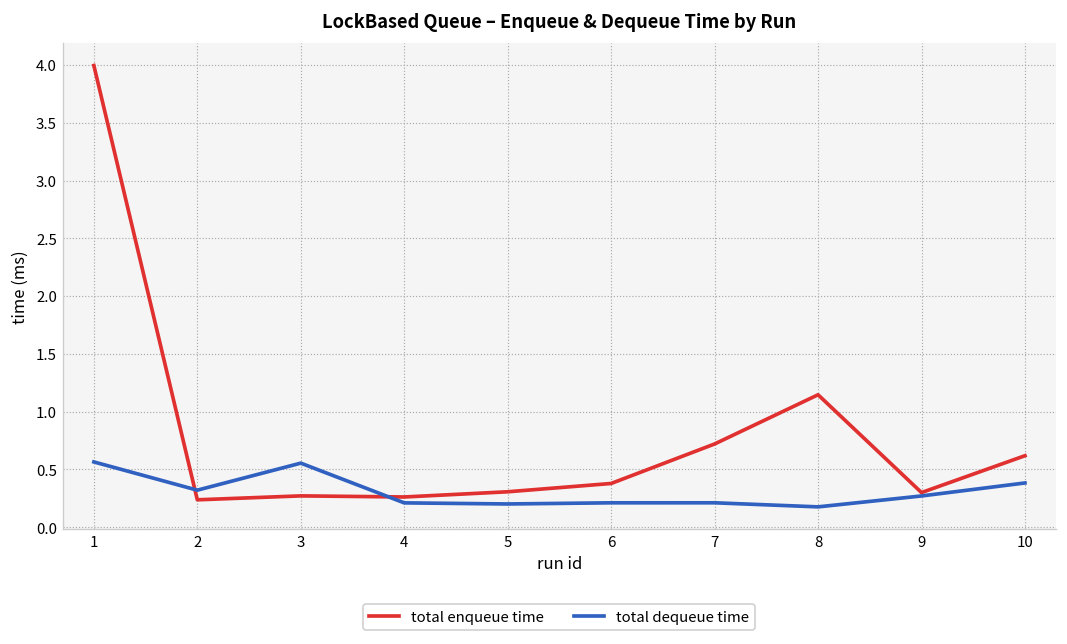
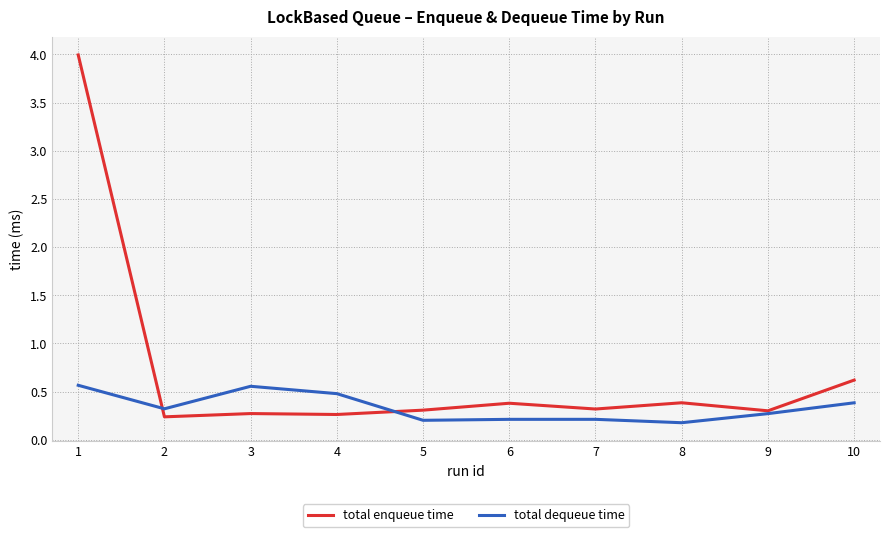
  {
    "total enqueue time": {
      "1": 4.0,
      "2": 0.2,
      "3": 0.3,
      "4": 0.3,
      "5": 0.3,
      "6": 0.4,
-     "7": 0.7,
-     "8": 1.1,
+     "7": 0.3,
+     "8": 0.4,
      "9": 0.3,
      "10": 0.6
    },
    "total dequeue time": {
      "1": 0.6,
      "2": 0.3,
      "3": 0.6,
-     "4": 0.2,
+     "4": 0.5,
      "5": 0.2,
      "6": 0.2,
      "7": 0.2,
      "8": 0.2,
      "9": 0.3,
      "10": 0.4
    }
  }
